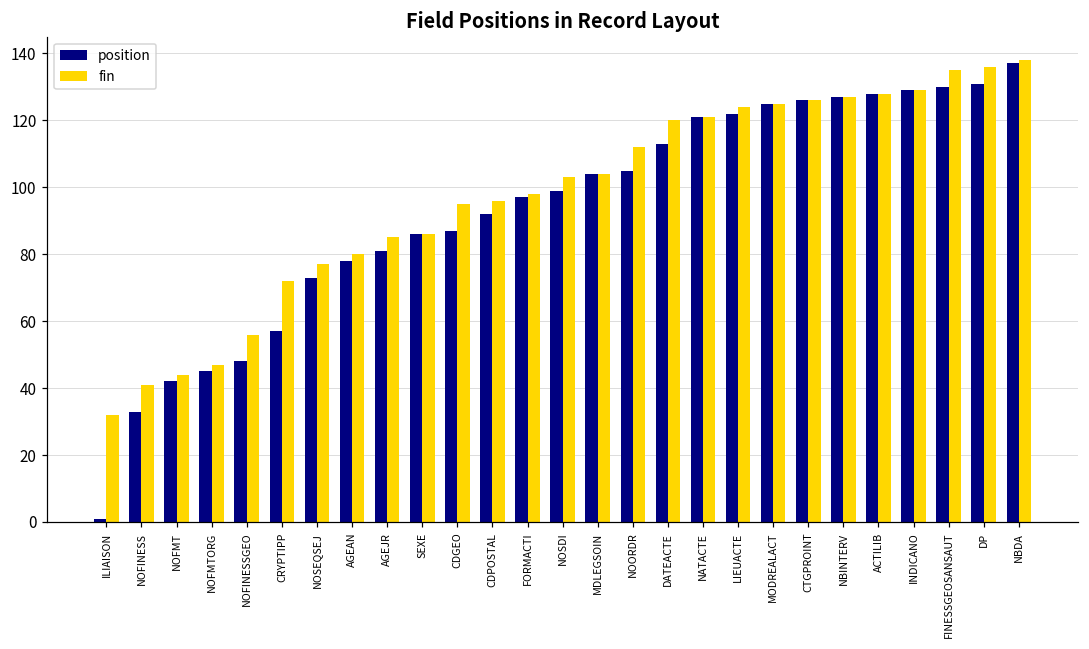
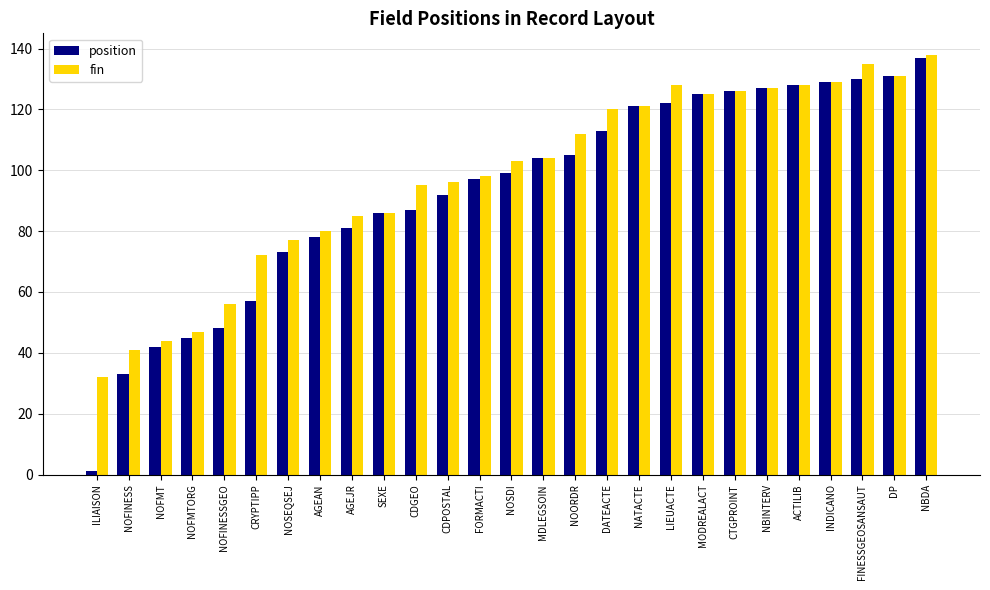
  {
    "position": {
      "ILIAISON": 1,
      "NOFINESS": 33,
      "NOFMT": 42,
      "NOFMTORG": 45,
      "NOFINESSGEO": 48,
      "CRYPTIPP": 57,
      "NOSEQSEJ": 73,
      "AGEAN": 78,
      "AGEJR": 81,
      "SEXE": 86,
      "CDGEO": 87,
      "CDPOSTAL": 92,
      "FORMACTI": 97,
      "NOSDI": 99,
      "MDLEGSOIN": 104,
      "NOORDR": 105,
      "DATEACTE": 113,
      "NATACTE": 121,
      "LIEUACTE": 122,
      "MODREALACT": 125,
      "CTGPROINT": 126,
      "NBINTERV": 127,
      "ACTILIB": 128,
      "INDICANO": 129,
      "FINESSGEOSANSAUT": 130,
      "DP": 131,
      "NBDA": 137
    },
    "fin": {
      "ILIAISON": 32,
      "NOFINESS": 41,
      "NOFMT": 44,
      "NOFMTORG": 47,
      "NOFINESSGEO": 56,
      "CRYPTIPP": 72,
      "NOSEQSEJ": 77,
      "AGEAN": 80,
      "AGEJR": 85,
      "SEXE": 86,
      "CDGEO": 95,
      "CDPOSTAL": 96,
      "FORMACTI": 98,
      "NOSDI": 103,
      "MDLEGSOIN": 104,
      "NOORDR": 112,
      "DATEACTE": 120,
      "NATACTE": 121,
-     "LIEUACTE": 124,
+     "LIEUACTE": 128,
      "MODREALACT": 125,
      "CTGPROINT": 126,
      "NBINTERV": 127,
      "ACTILIB": 128,
      "INDICANO": 129,
      "FINESSGEOSANSAUT": 135,
-     "DP": 136,
+     "DP": 131,
      "NBDA": 138
    }
  }
